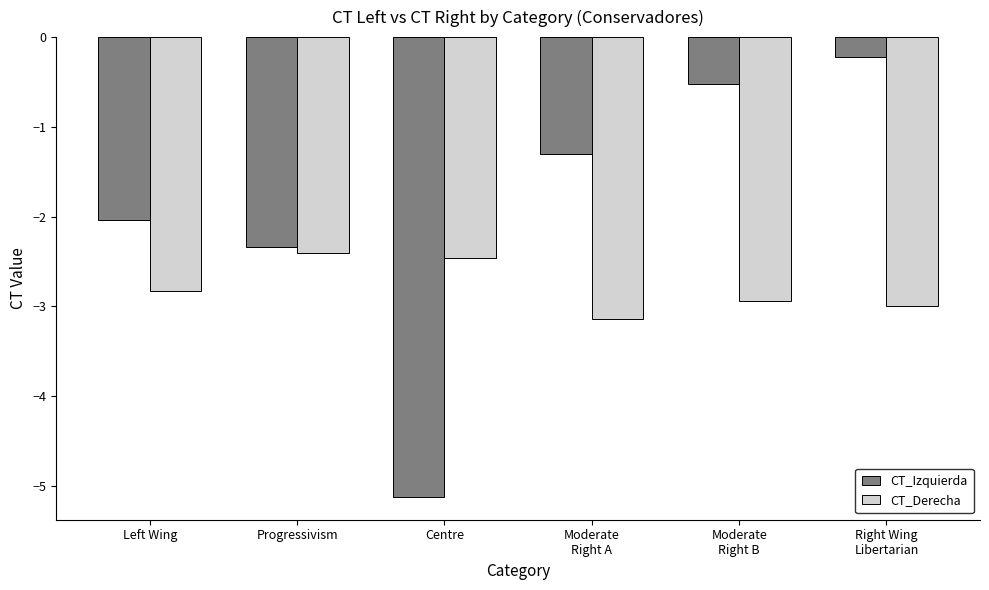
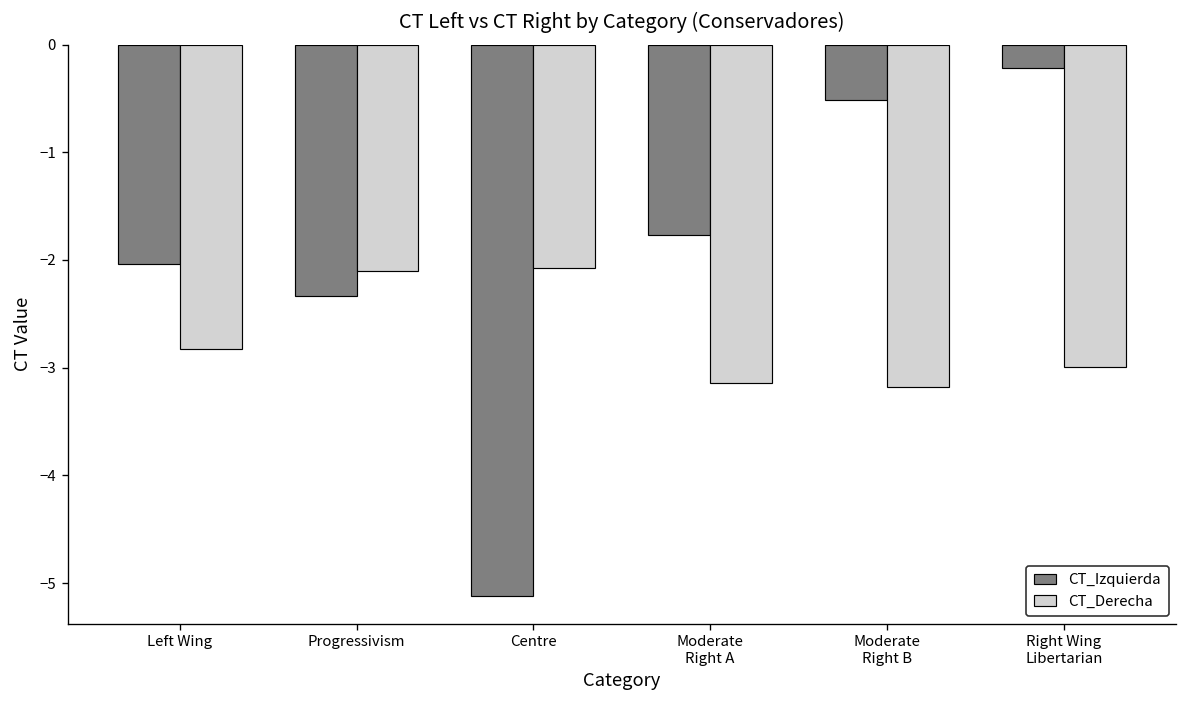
  {
    "CT_Izquierda": {
      "Left Wing": -2.0,
      "Progressivism": -2.3,
      "Centre": -5.1,
-     "Moderate Right A": -1.3,
+     "Moderate Right A": -1.8,
      "Moderate Right B": -0.5,
      "Right Wing Libertarian": -0.2
    },
    "CT_Derecha": {
      "Left Wing": -2.8,
-     "Progressivism": -2.4,
-     "Centre": -2.5,
+     "Progressivism": -2.1,
+     "Centre": -2.1,
      "Moderate Right A": -3.1,
-     "Moderate Right B": -2.9,
+     "Moderate Right B": -3.2,
      "Right Wing Libertarian": -3.0
    }
  }
